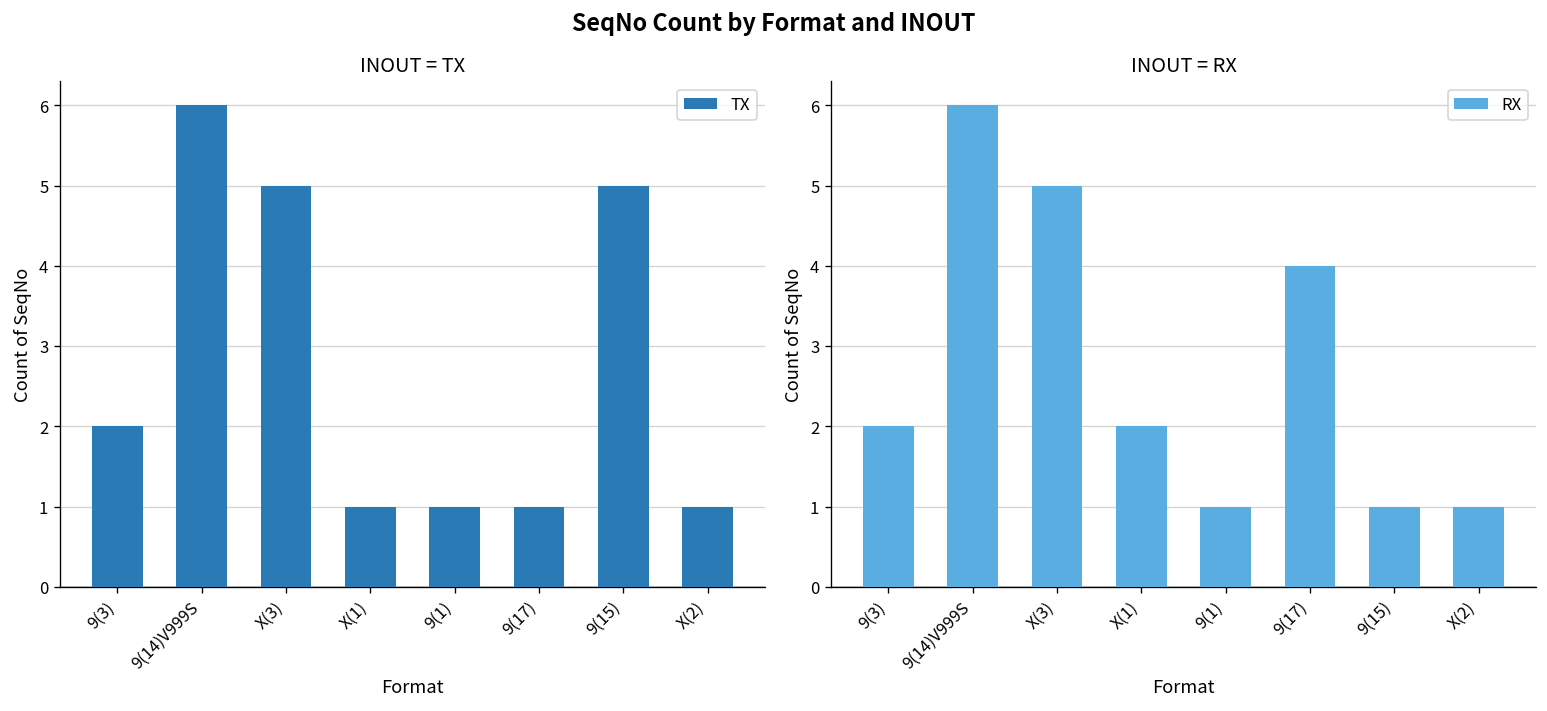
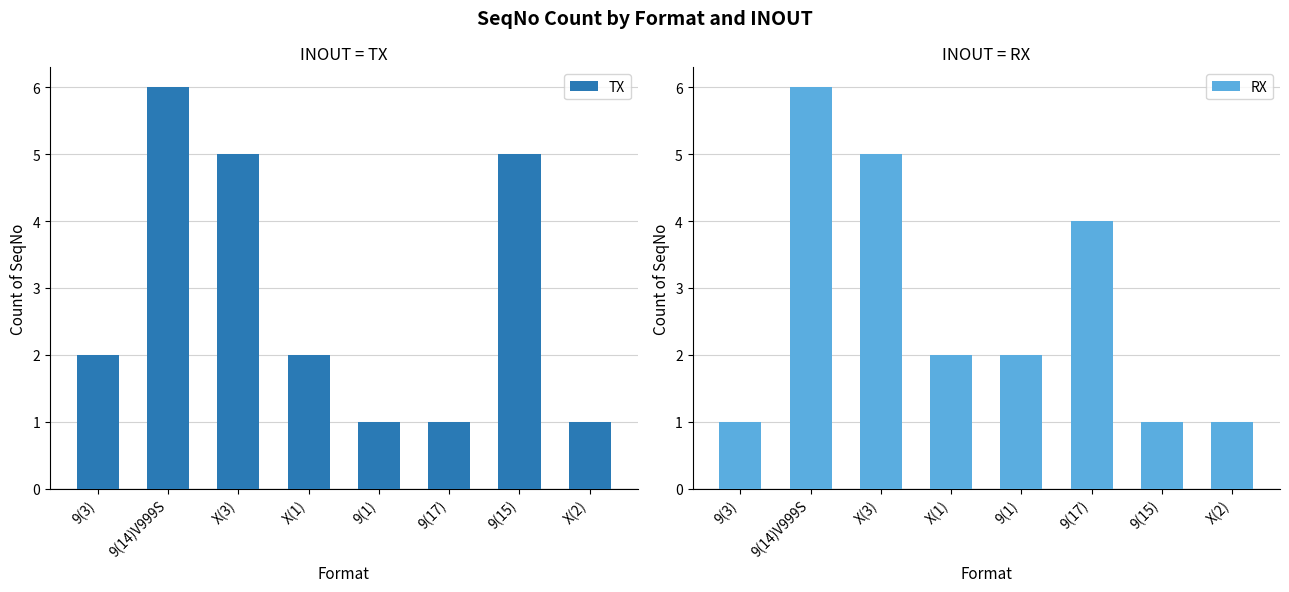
  {
    "INOUT = TX": {
      "9(3)": 2,
      "9(14)V999S": 6,
      "X(3)": 5,
-     "X(1)": 1,
+     "X(1)": 2,
      "9(1)": 1,
      "9(17)": 1,
      "9(15)": 5,
      "X(2)": 1
    },
    "INOUT = RX": {
-     "9(3)": 2,
+     "9(3)": 1,
      "9(14)V999S": 6,
      "X(3)": 5,
      "X(1)": 2,
-     "9(1)": 1,
+     "9(1)": 2,
      "9(17)": 4,
      "9(15)": 1,
      "X(2)": 1
    }
  }
